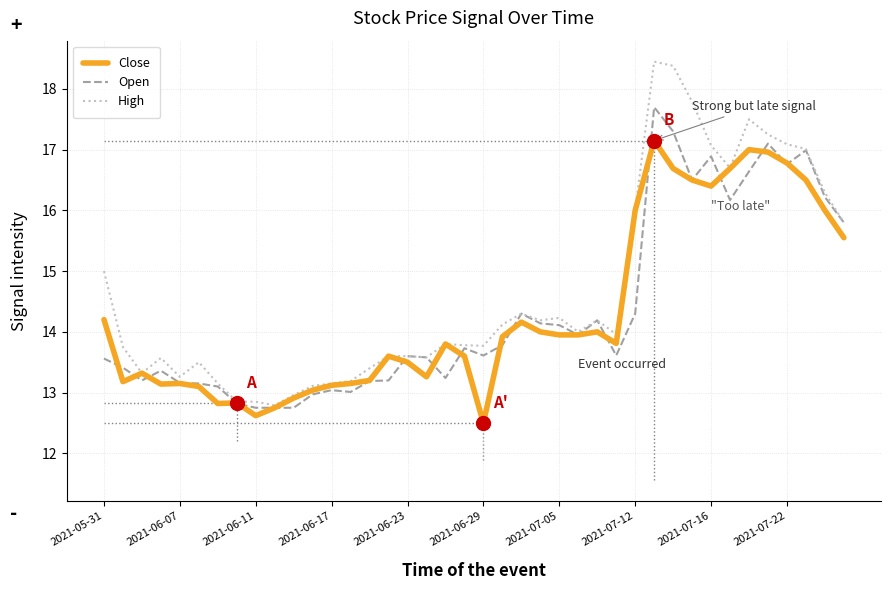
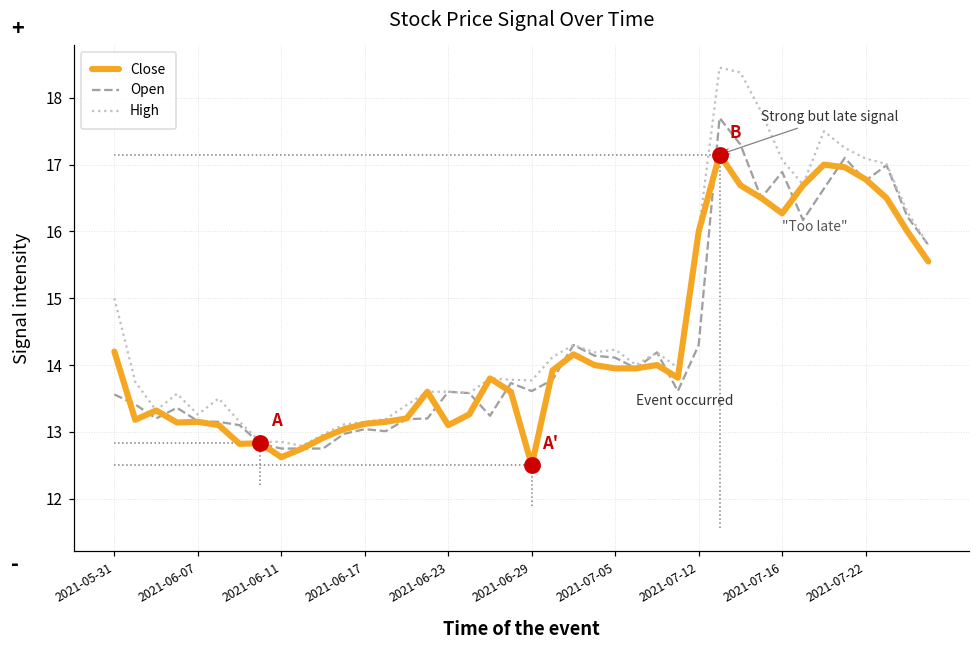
  {
    "Close": {
      "2021-05-31": 14.2,
      "2021-06-11": 12.6,
-     "2021-06-23": 13.5,
+     "2021-06-23": 13.1,
      "2021-07-05": 13.9,
-     "2021-07-16": 16.4
+     "2021-07-16": 16.3
    }
  }
